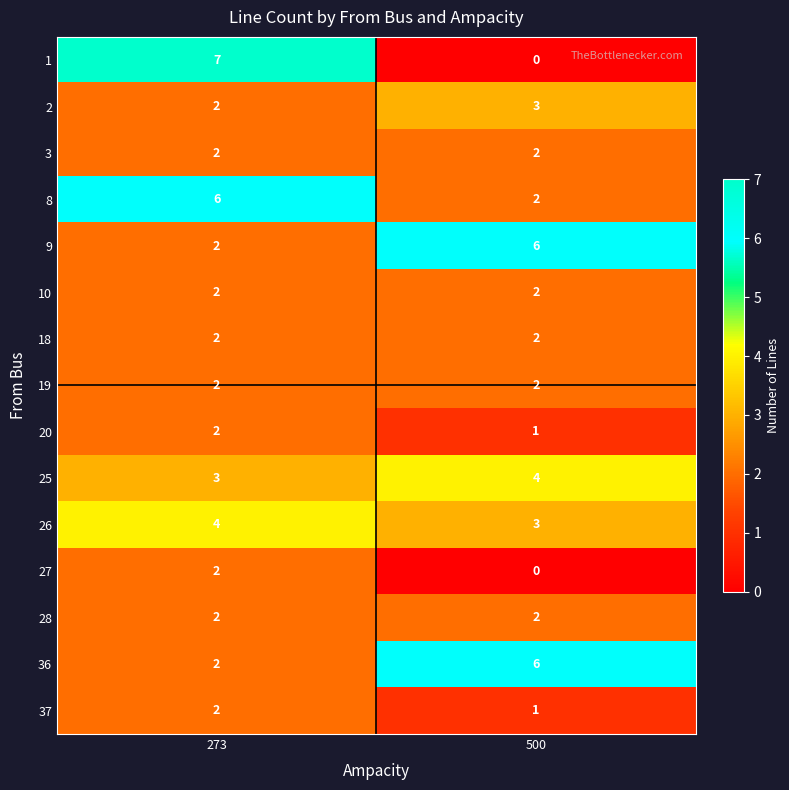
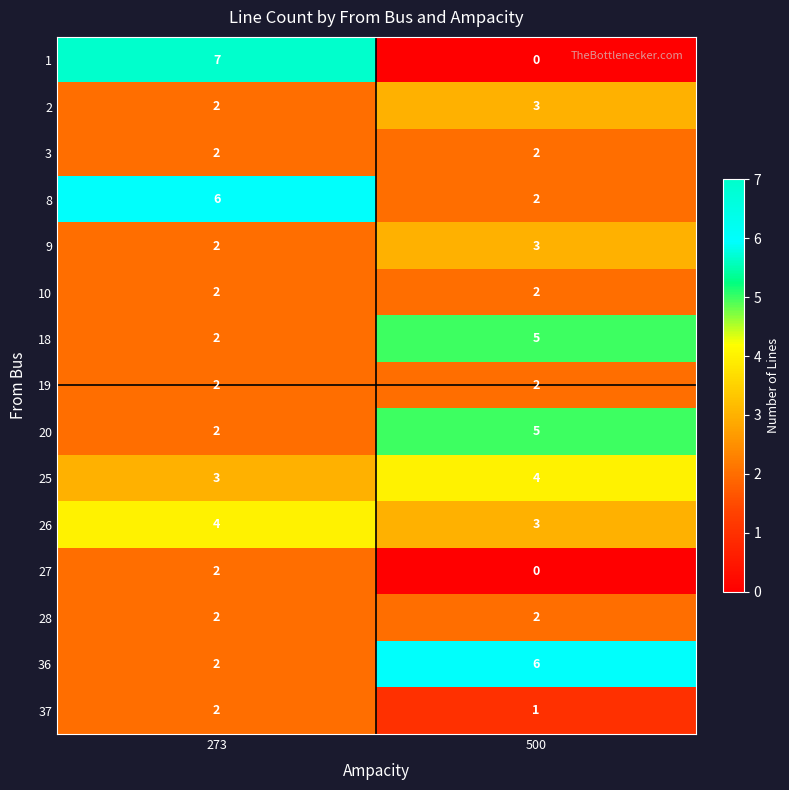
  {
    "1": {
      "273": 7
    },
    "2": {
      "273": 2,
      "500": 3
    },
    "3": {
      "273": 2,
      "500": 2
    },
    "8": {
      "273": 6,
      "500": 2
    },
    "9": {
      "273": 2,
-     "500": 6
+     "500": 3
    },
    "10": {
      "273": 2,
      "500": 2
    },
    "18": {
      "273": 2,
-     "500": 2
+     "500": 5
    },
    "19": {
      "273": 2,
      "500": 2
    },
    "20": {
      "273": 2,
-     "500": 1
+     "500": 5
    },
    "25": {
      "273": 3,
      "500": 4
    },
    "26": {
      "273": 4,
      "500": 3
    },
    "27": {
      "273": 2,
      "500": 0
    },
    "28": {
      "273": 2,
      "500": 2
    },
    "36": {
      "273": 2,
      "500": 6
    },
    "37": {
      "273": 2,
      "500": 1
    }
  }
